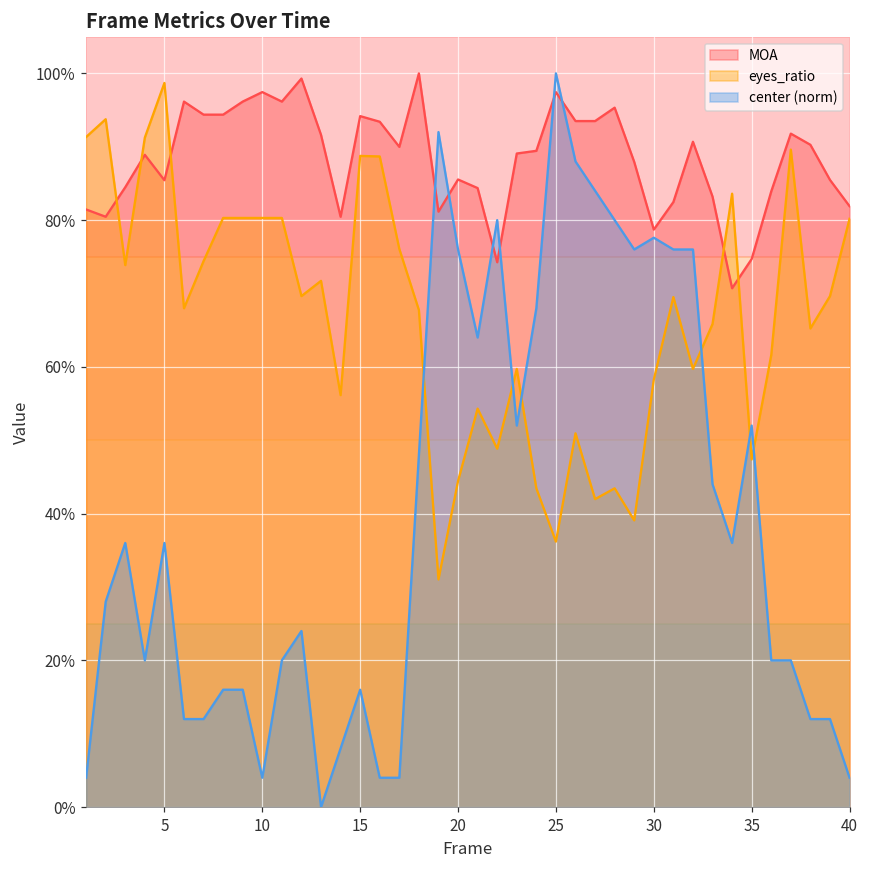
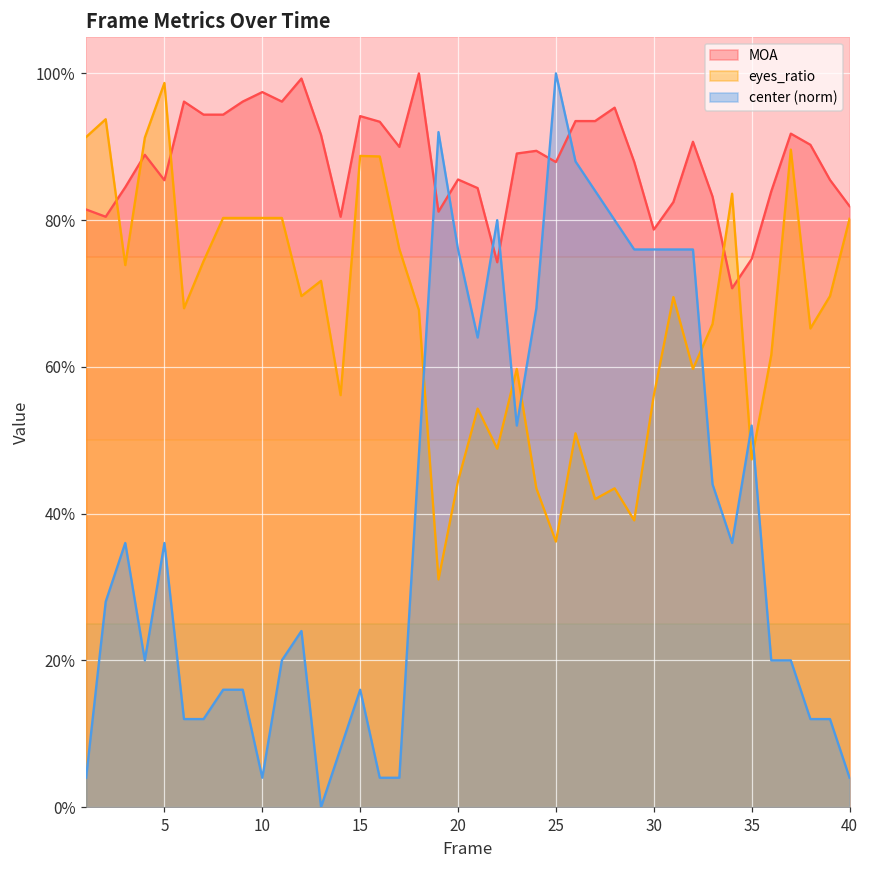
  {
    "MOA": {
      "5": "85%",
      "10": "97%",
      "15": "94%",
      "20": "86%",
-     "25": "97%",
+     "25": "88%",
      "30": "79%",
      "35": "75%",
      "40": "82%"
    },
    "eyes_ratio": {
      "5": "99%",
      "10": "80%",
      "15": "89%",
      "20": "44%",
      "25": "36%",
-     "30": "58%",
+     "30": "56%",
      "35": "47%",
      "40": "80%"
    },
    "center (norm)": {
      "5": "36%",
      "10": "4%",
      "15": "16%",
      "20": "76%",
      "25": "100%",
-     "30": "78%",
+     "30": "76%",
      "35": "52%",
      "40": "4%"
    }
  }
